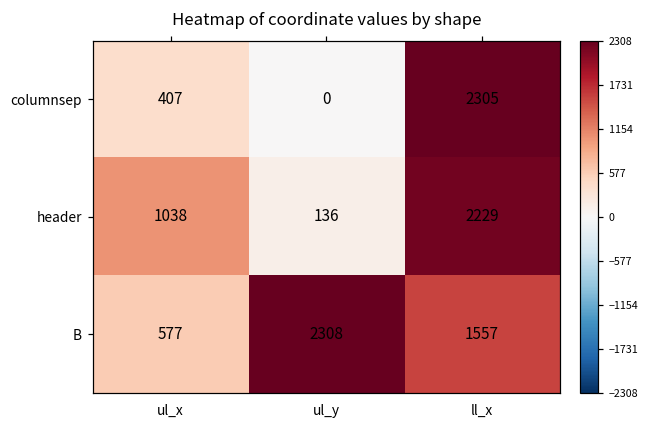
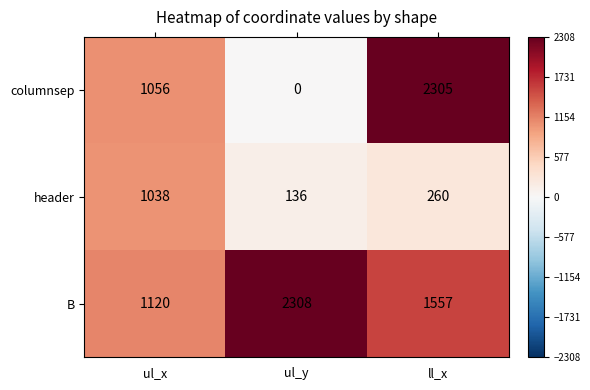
  {
    "columnsep": {
-     "ul_x": 407,
+     "ul_x": 1056,
      "ul_y": 0,
      "ll_x": 2305
    },
    "header": {
      "ul_x": 1038,
      "ul_y": 136,
-     "ll_x": 2229
+     "ll_x": 260
    },
    "B": {
-     "ul_x": 577,
+     "ul_x": 1120,
      "ul_y": 2308,
      "ll_x": 1557
    }
  }
